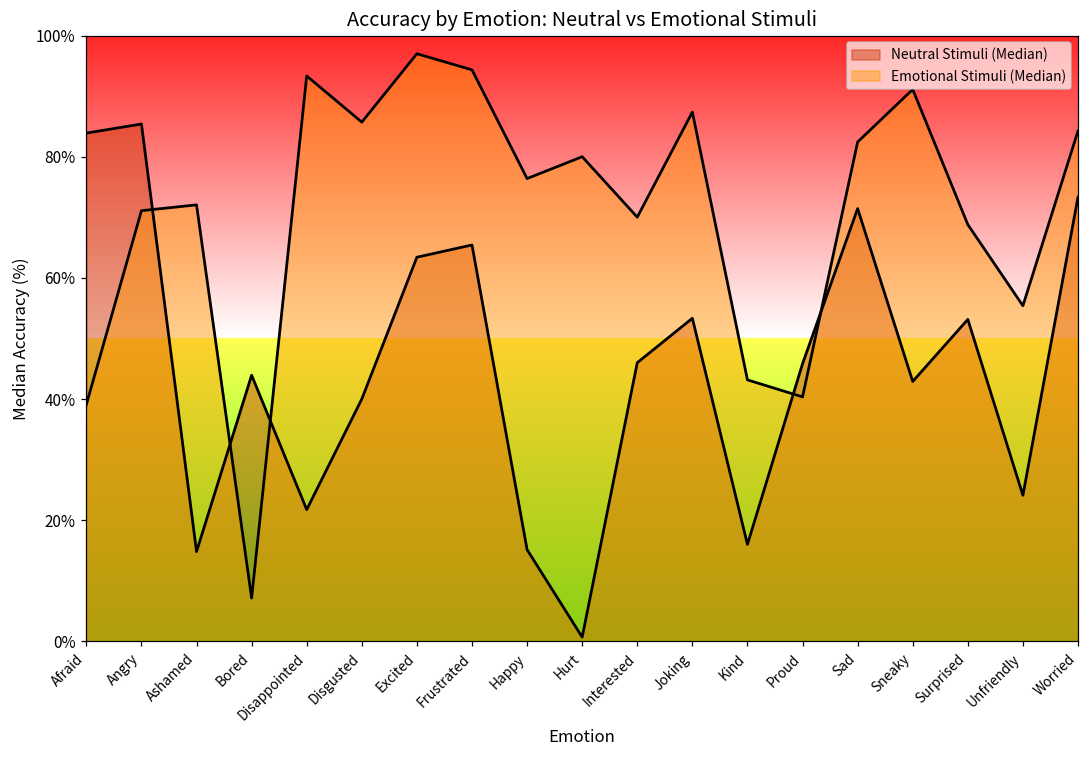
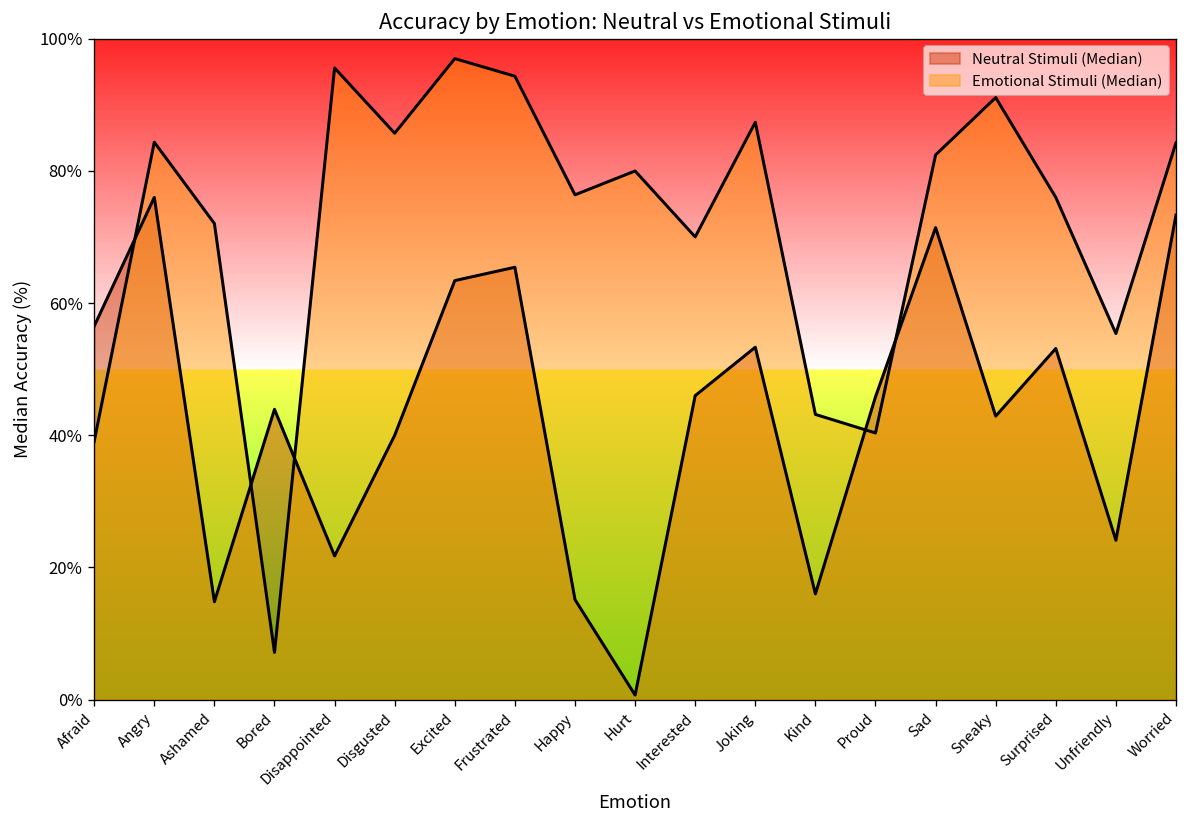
  {
    "Neutral Stimuli (Median)": {
-     "Afraid": "84%",
-     "Angry": "85%",
+     "Afraid": "57%",
+     "Angry": "76%",
      "Ashamed": "15%",
      "Bored": "44%",
      "Disappointed": "22%",
      "Disgusted": "40%",
      "Excited": "63%",
      "Frustrated": "65%",
      "Happy": "15%",
      "Hurt": "1%",
      "Interested": "46%",
      "Joking": "53%",
      "Kind": "16%",
      "Proud": "46%",
      "Sad": "71%",
      "Sneaky": "43%",
      "Surprised": "53%",
      "Unfriendly": "24%",
      "Worried": "73%"
    },
    "Emotional Stimuli (Median)": {
      "Afraid": "39%",
-     "Angry": "71%",
+     "Angry": "84%",
      "Ashamed": "72%",
      "Bored": "7%",
-     "Disappointed": "93%",
+     "Disappointed": "96%",
      "Disgusted": "86%",
      "Excited": "97%",
      "Frustrated": "94%",
      "Happy": "76%",
      "Hurt": "80%",
      "Interested": "70%",
      "Joking": "87%",
      "Kind": "43%",
      "Proud": "40%",
      "Sad": "82%",
      "Sneaky": "91%",
-     "Surprised": "69%",
+     "Surprised": "76%",
      "Unfriendly": "55%",
      "Worried": "84%"
    }
  }
